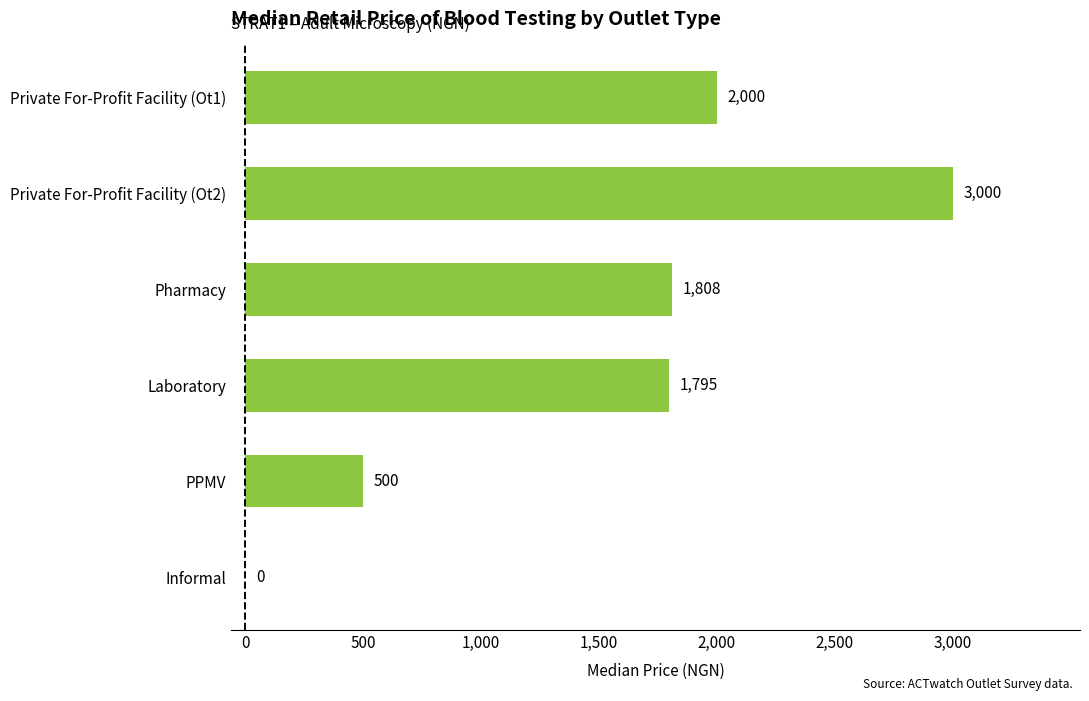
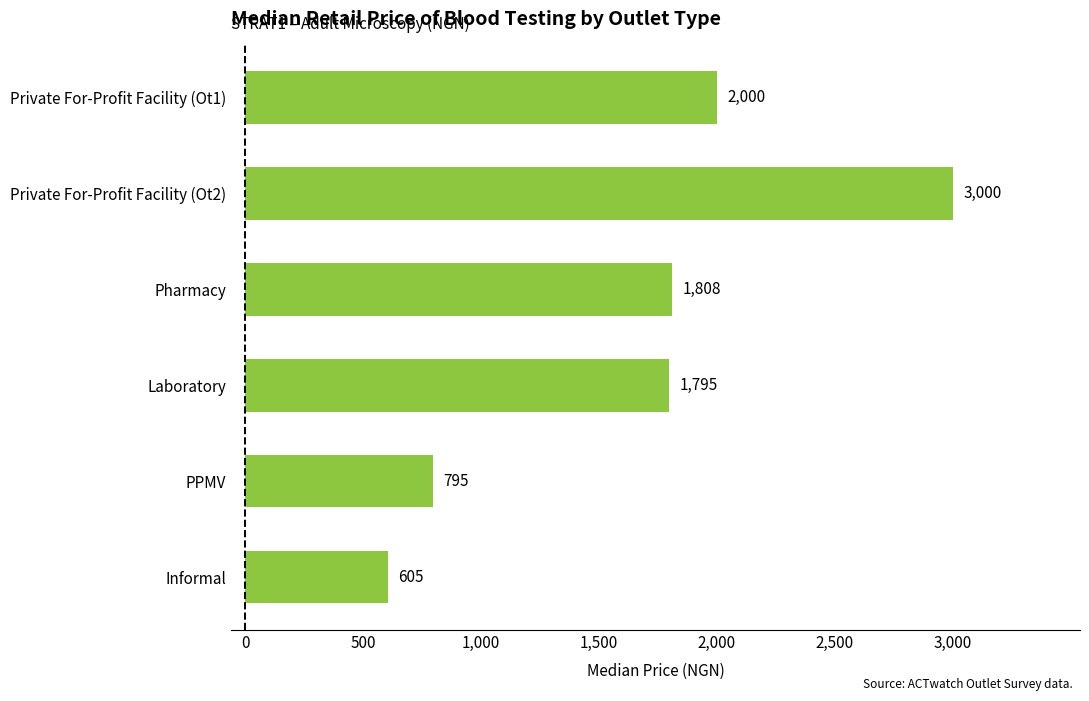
  {
    "Private For-Profit Facility (Ot1)": "2,000",
    "Private For-Profit Facility (Ot2)": "3,000",
    "Pharmacy": "1,808",
    "Laboratory": "1,795",
-   "PPMV": "500",
-   "Informal": "0"
+   "PPMV": "795",
+   "Informal": "605"
  }
